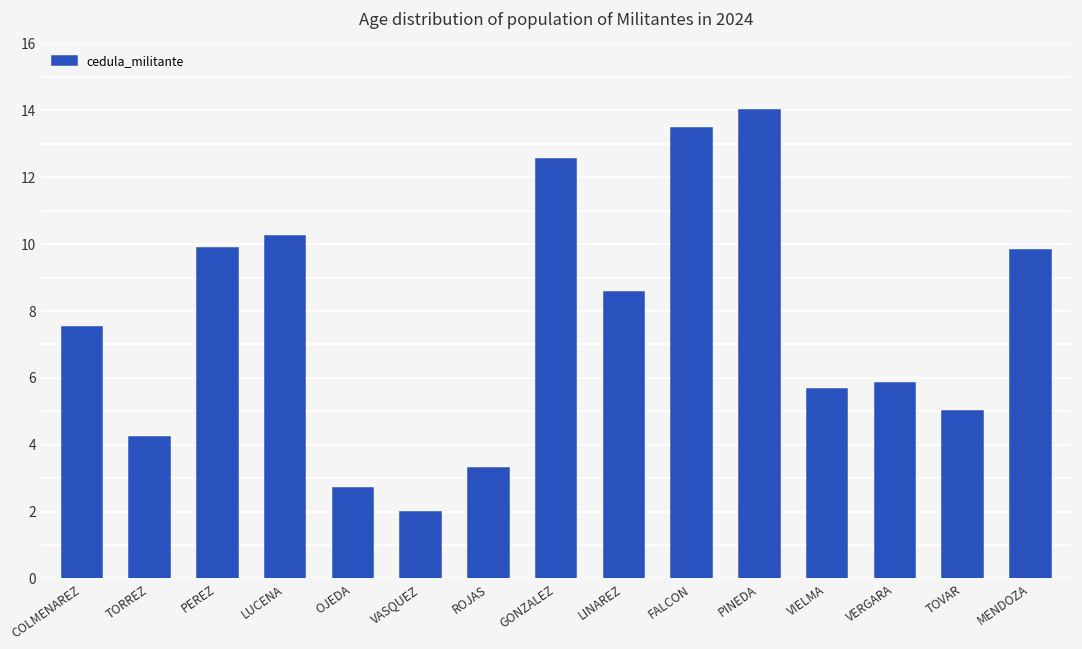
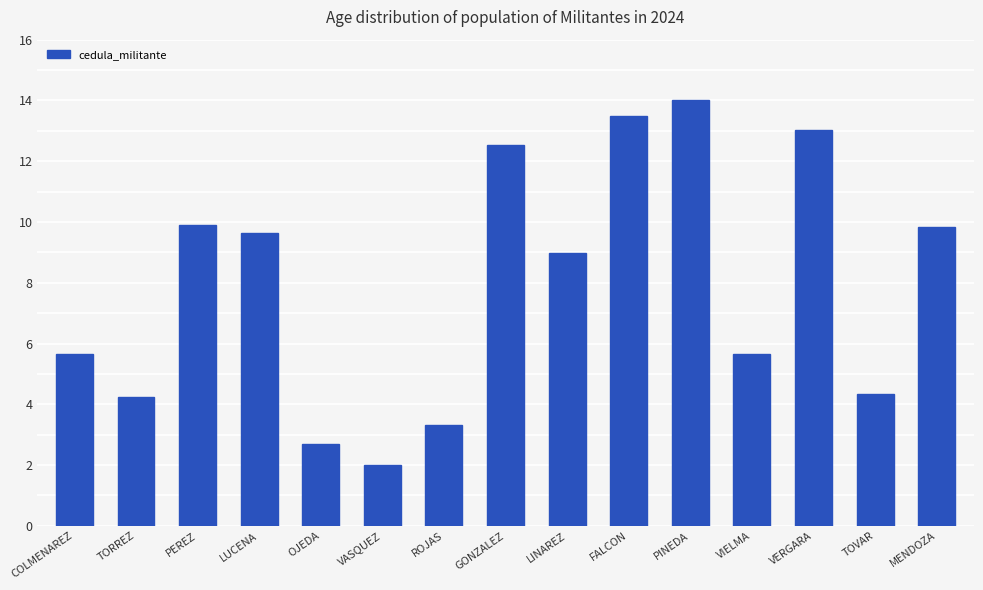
  {
-   "COLMENAREZ": 7.5,
+   "COLMENAREZ": 5.7,
    "TORREZ": 4.2,
    "PEREZ": 9.9,
-   "LUCENA": 10.3,
+   "LUCENA": 9.6,
    "OJEDA": 2.7,
    "VASQUEZ": 2.0,
    "ROJAS": 3.3,
    "GONZALEZ": 12.5,
-   "LINAREZ": 8.6,
+   "LINAREZ": 9.0,
    "FALCON": 13.5,
    "PINEDA": 14.0,
    "VIELMA": 5.7,
-   "VERGARA": 5.8,
-   "TOVAR": 5.0,
+   "VERGARA": 13.0,
+   "TOVAR": 4.3,
    "MENDOZA": 9.8
  }
